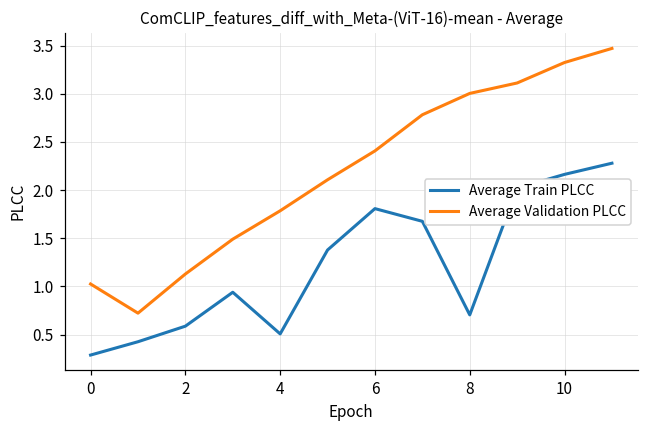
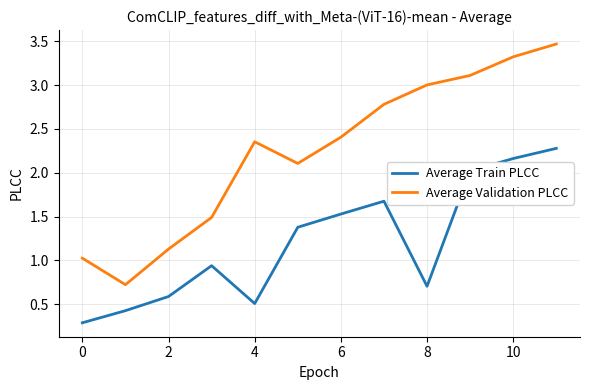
  {
    "Average Train PLCC": {
      "0": 0.3,
      "2": 0.6,
      "4": 0.5,
-     "6": 1.8,
+     "6": 1.5,
      "8": 0.7,
      "10": 2.2
    },
    "Average Validation PLCC": {
      "0": 1.0,
      "2": 1.1,
-     "4": 1.8,
+     "4": 2.4,
      "6": 2.4,
      "8": 3.0,
      "10": 3.3
    }
  }
